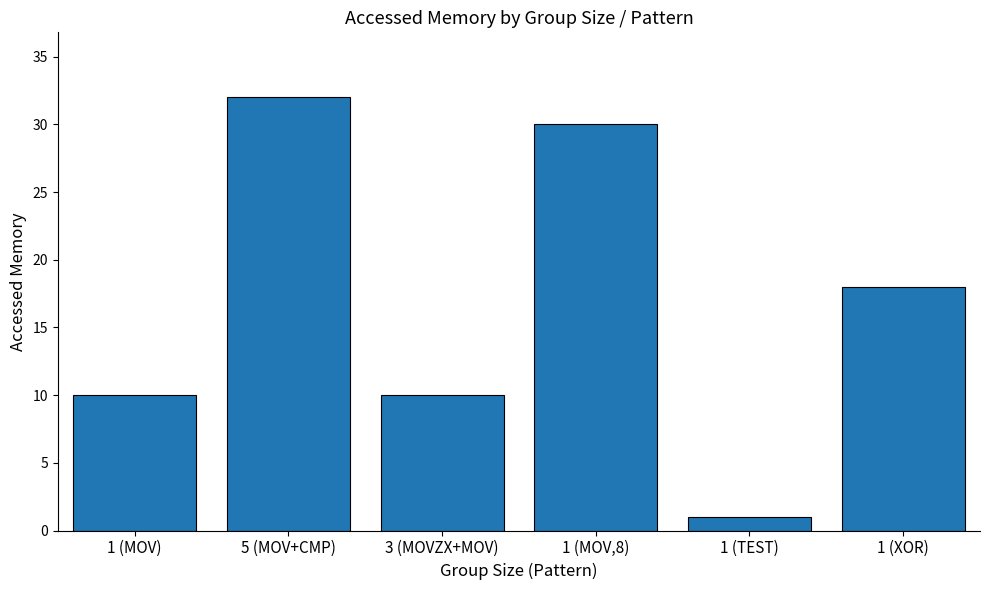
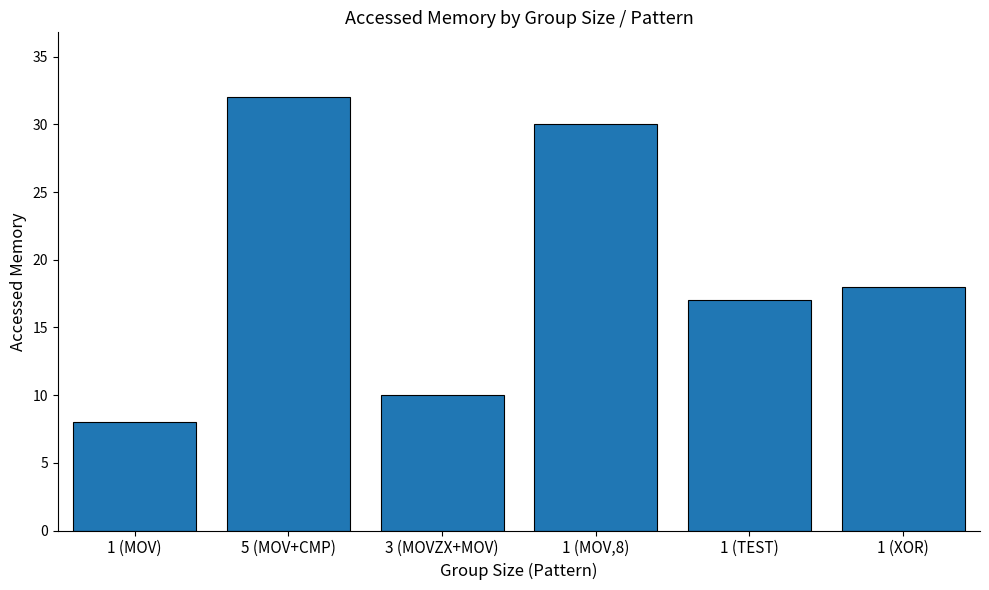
  {
-   "1 (MOV)": 10,
+   "1 (MOV)": 8,
    "5 (MOV+CMP)": 32,
    "3 (MOVZX+MOV)": 10,
    "1 (MOV,8)": 30,
-   "1 (TEST)": 1,
+   "1 (TEST)": 17,
    "1 (XOR)": 18
  }
